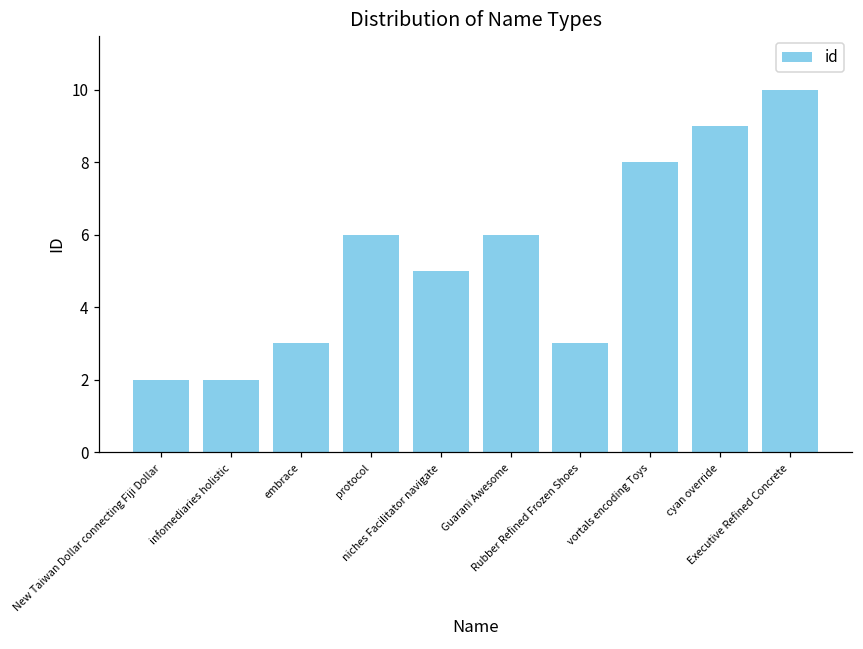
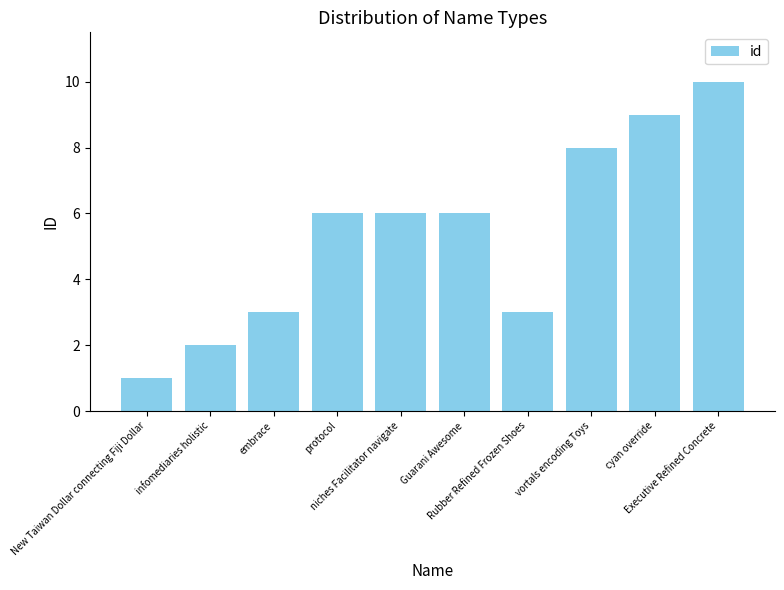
  {
-   "New Taiwan Dollar connecting Fiji Dollar": 2,
+   "New Taiwan Dollar connecting Fiji Dollar": 1,
    "infomediaries holistic": 2,
    "embrace": 3,
    "protocol": 6,
-   "niches Facilitator navigate": 5,
+   "niches Facilitator navigate": 6,
    "Guarani Awesome": 6,
    "Rubber Refined Frozen Shoes": 3,
    "vortals encoding Toys": 8,
    "cyan override": 9,
    "Executive Refined Concrete": 10
  }
